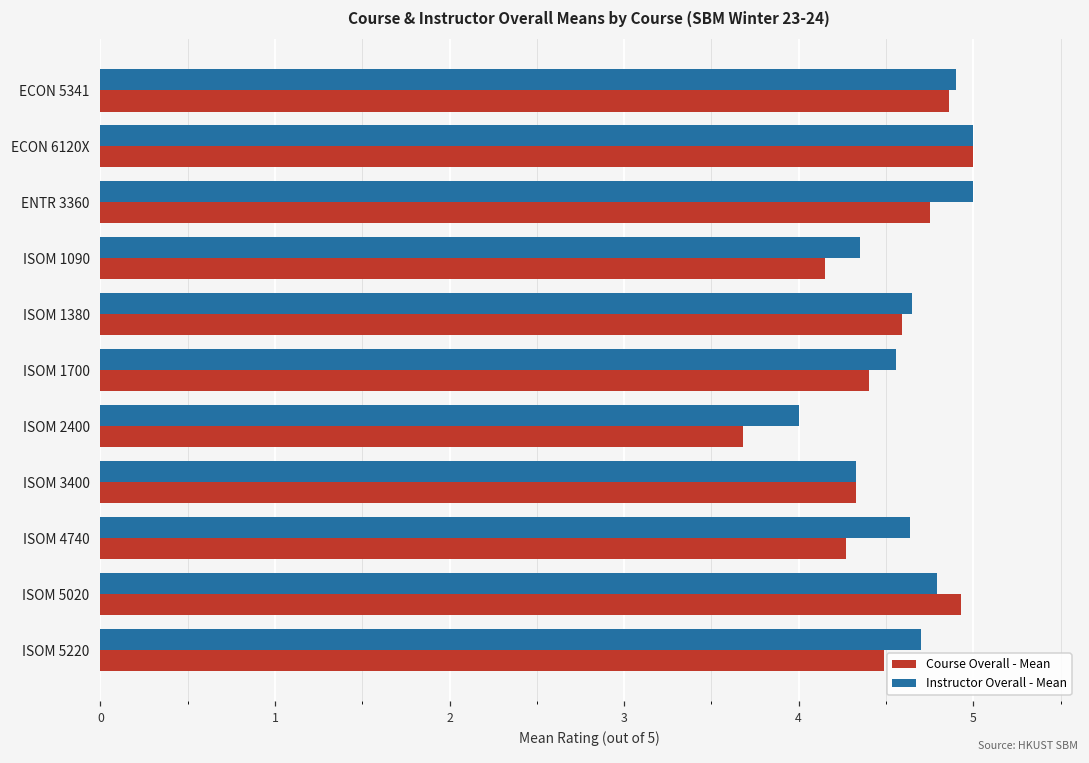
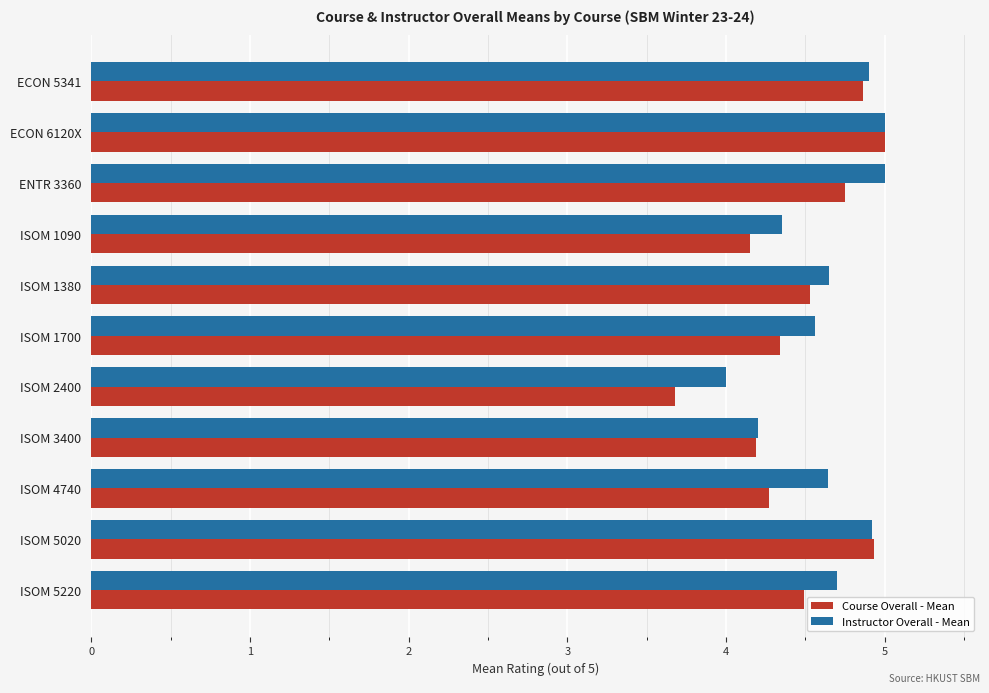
  {
    "Course Overall - Mean": {
      "ECON 5341": 4.86,
      "ECON 6120X": 5.00,
      "ENTR 3360": 4.75,
      "ISOM 1090": 4.15,
-     "ISOM 1380": 4.59,
-     "ISOM 1700": 4.40,
+     "ISOM 1380": 4.53,
+     "ISOM 1700": 4.34,
      "ISOM 2400": 3.68,
-     "ISOM 3400": 4.33,
+     "ISOM 3400": 4.19,
      "ISOM 4740": 4.27,
      "ISOM 5020": 4.93,
      "ISOM 5220": 4.49
    },
    "Instructor Overall - Mean": {
      "ECON 5341": 4.90,
      "ECON 6120X": 5.00,
      "ENTR 3360": 5.00,
      "ISOM 1090": 4.35,
      "ISOM 1380": 4.65,
      "ISOM 1700": 4.56,
      "ISOM 2400": 4.00,
-     "ISOM 3400": 4.33,
+     "ISOM 3400": 4.20,
      "ISOM 4740": 4.64,
-     "ISOM 5020": 4.79,
+     "ISOM 5020": 4.92,
      "ISOM 5220": 4.70
    }
  }
